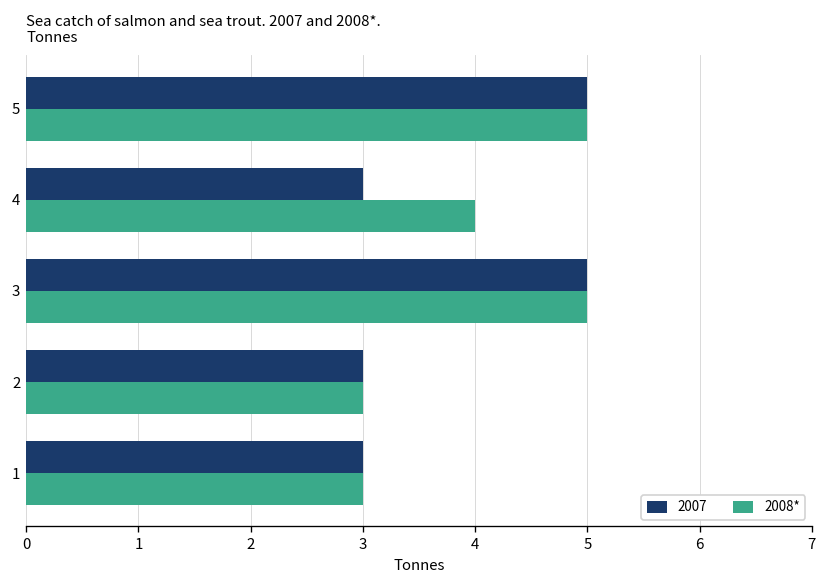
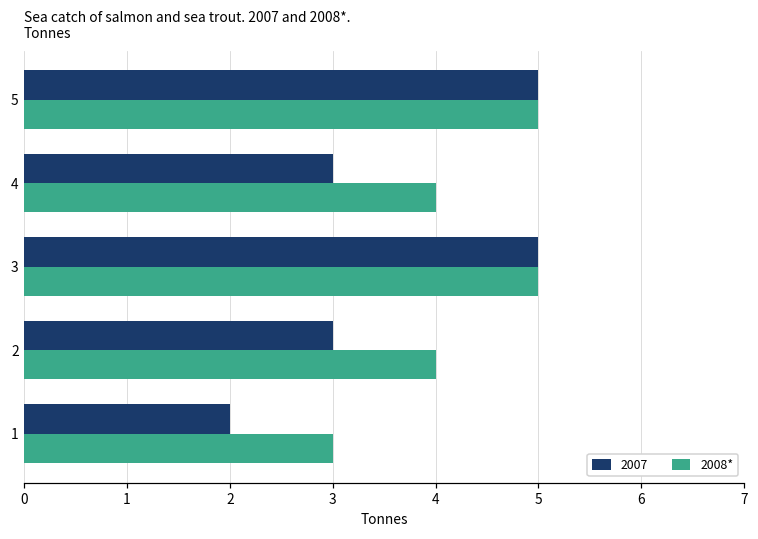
  {
    "2007": {
      "5": 5,
      "4": 3,
      "3": 5,
      "2": 3,
-     "1": 3
+     "1": 2
    },
    "2008*": {
      "5": 5,
      "4": 4,
      "3": 5,
-     "2": 3,
+     "2": 4,
      "1": 3
    }
  }
